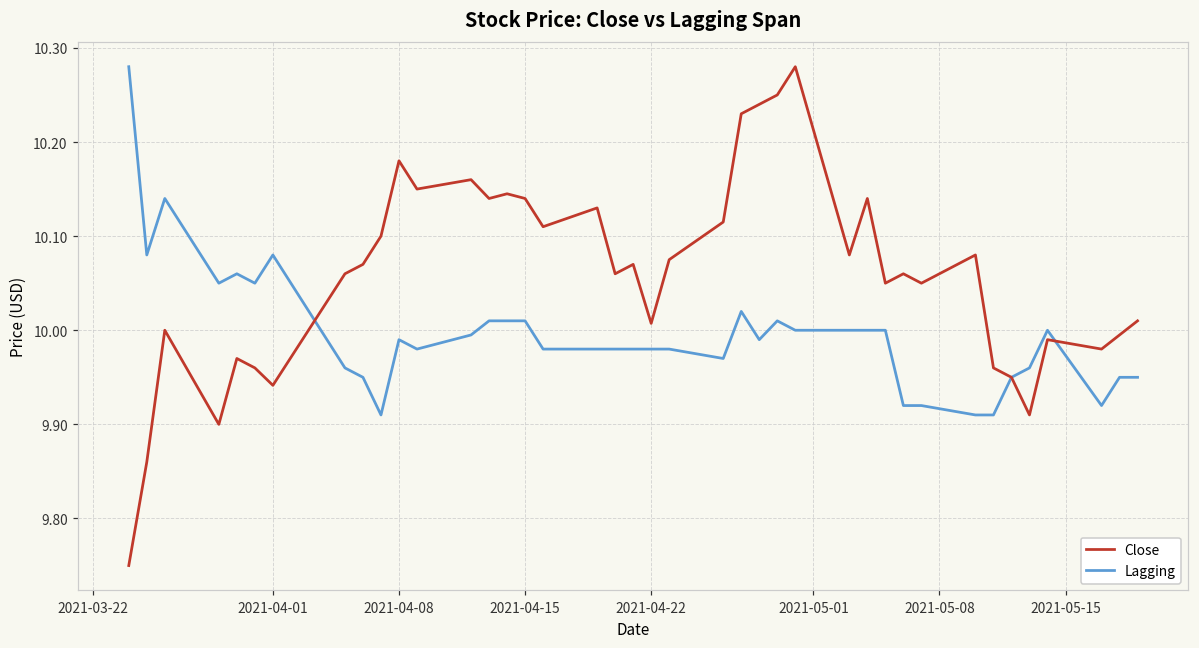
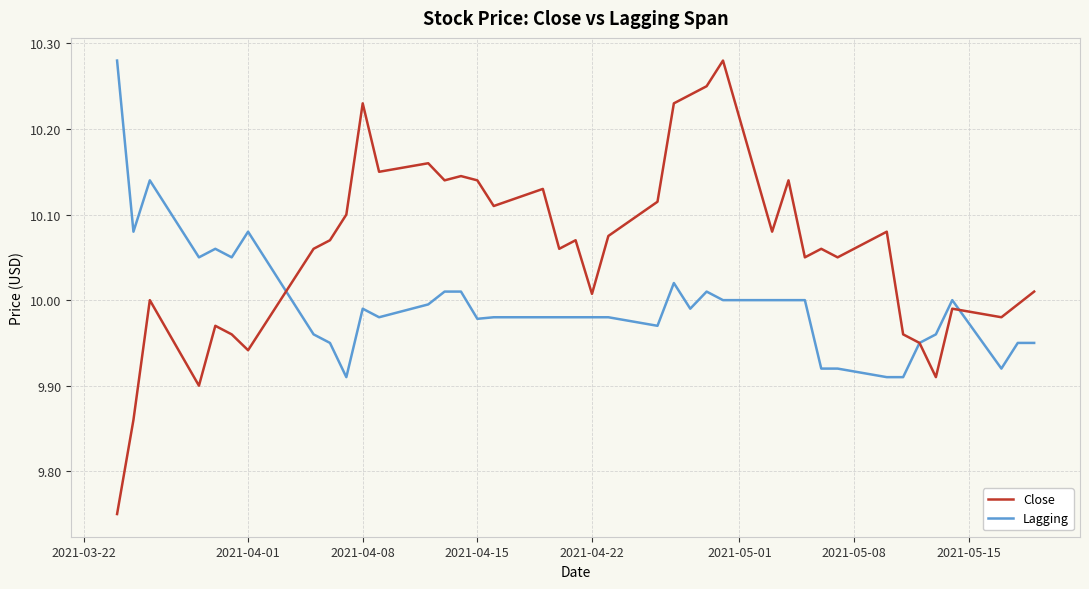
  {
    "Close": {
      "2021-04-01": 9.94,
-     "2021-04-08": 10.18,
+     "2021-04-08": 10.23,
      "2021-04-15": 10.14,
      "2021-04-22": 10.01
    },
    "Lagging": {
      "2021-04-01": 10.08,
      "2021-04-08": 9.99,
-     "2021-04-15": 10.01,
+     "2021-04-15": 9.98,
      "2021-04-22": 9.98
    }
  }
